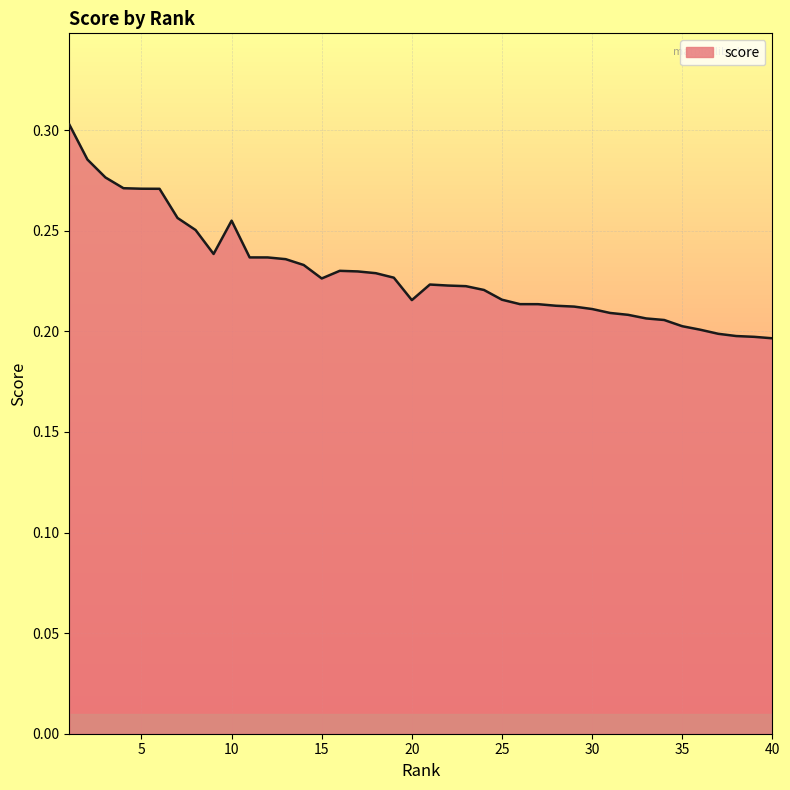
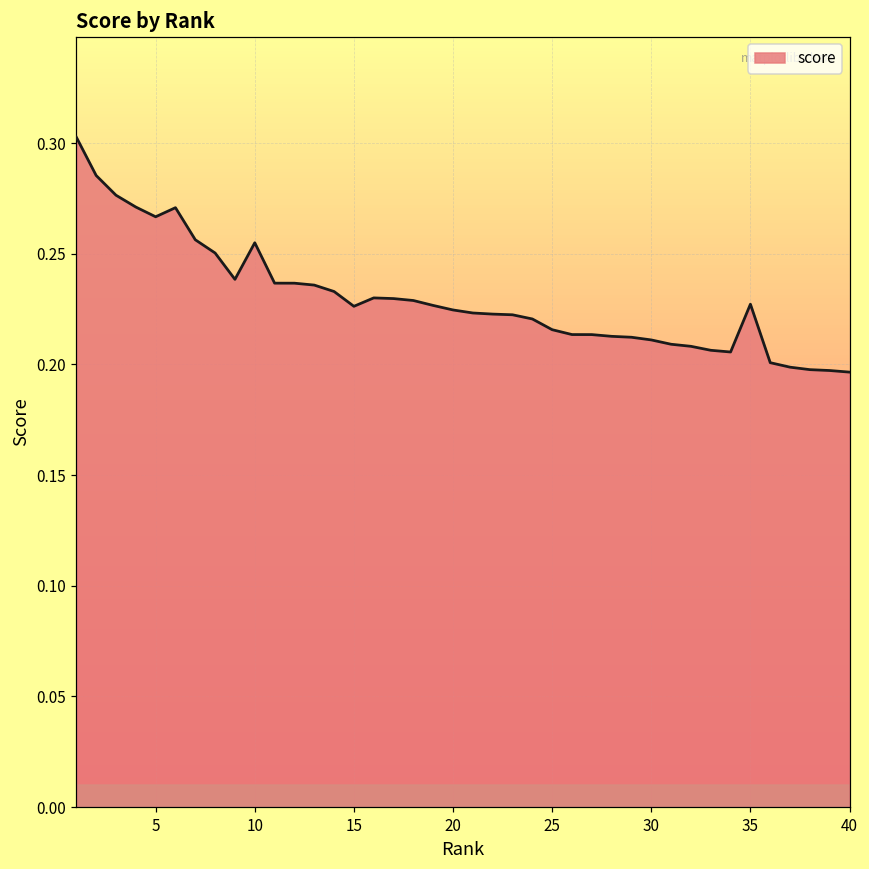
  {
-   "5": 0.271,
+   "5": 0.267,
    "10": 0.255,
    "15": 0.226,
-   "20": 0.216,
+   "20": 0.225,
    "25": 0.216,
    "30": 0.211,
-   "35": 0.203,
+   "35": 0.227,
    "40": 0.197
  }
